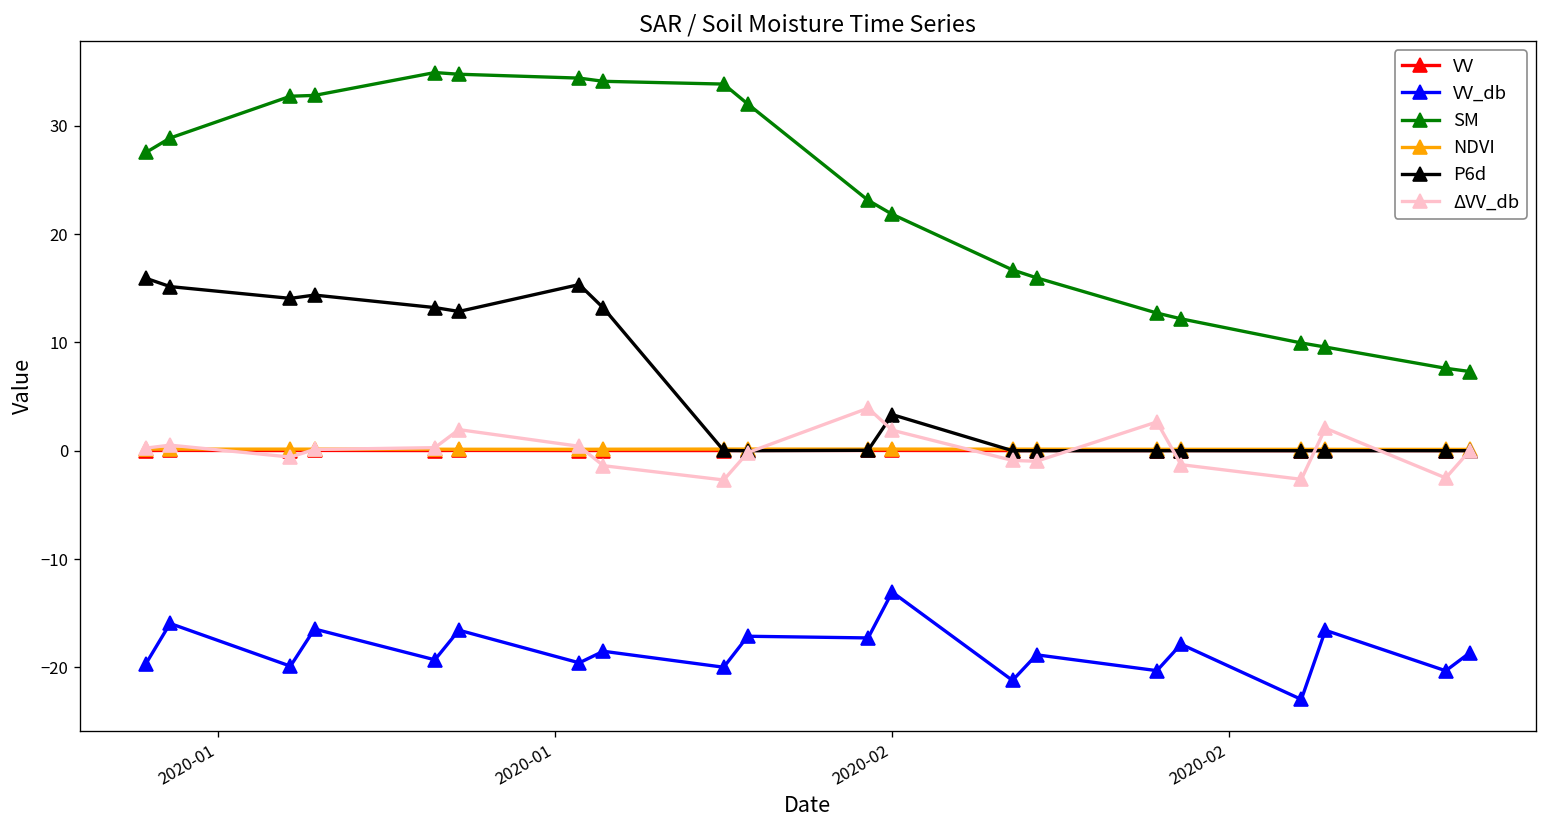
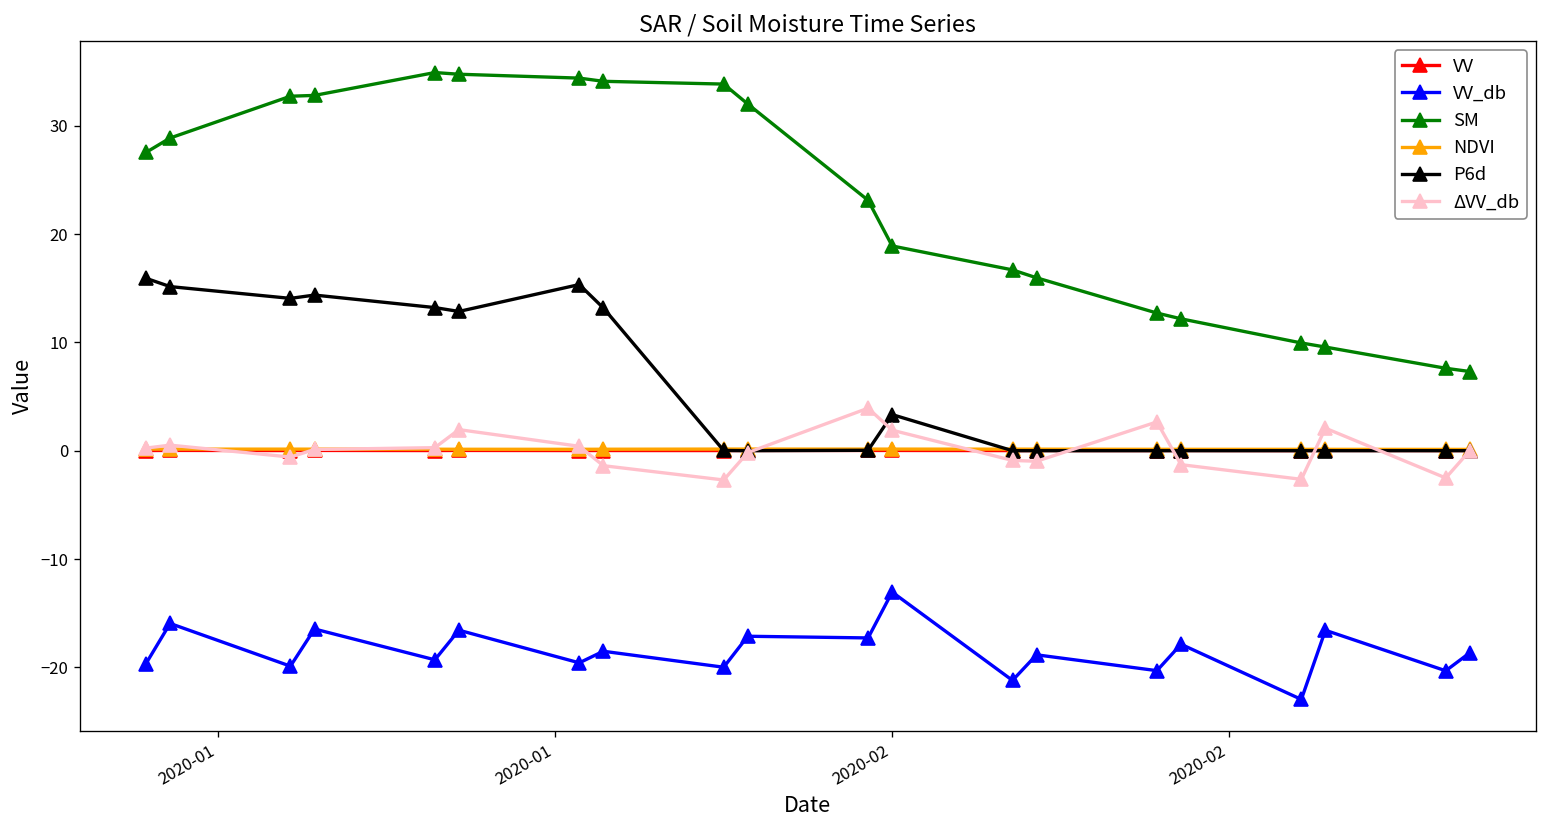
  {
    "VV_db": {
      "2020-02": -13
    },
    "SM": {
-     "2020-02": 22
+     "2020-02": 19
    },
    "P6d": {
      "2020-02": 3
    },
    "ΔVV_db": {
      "2020-02": 2
    }
  }
